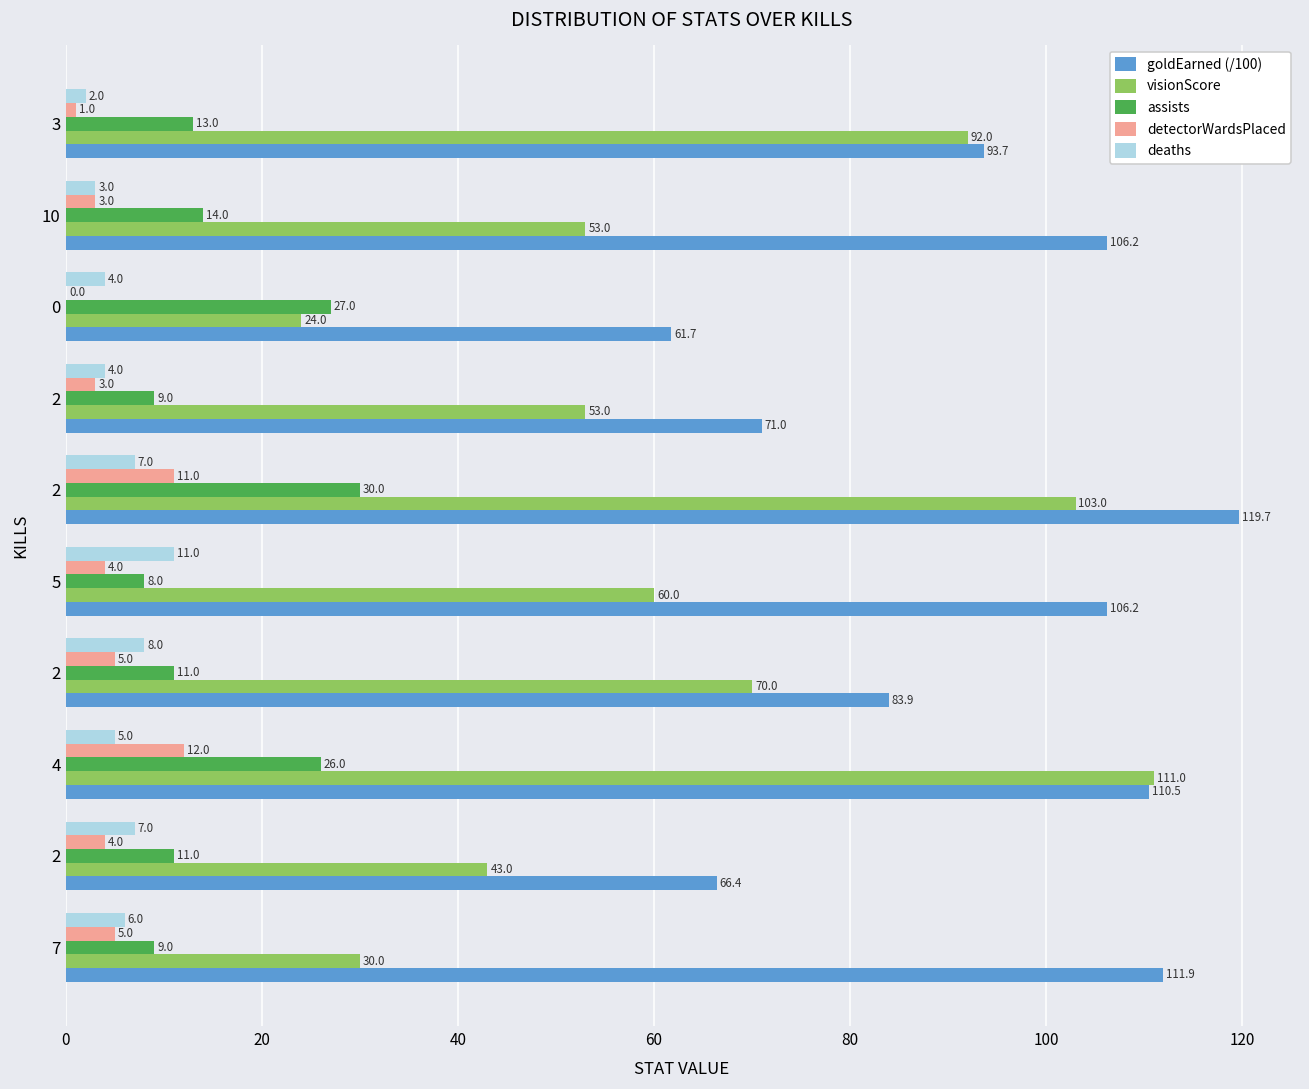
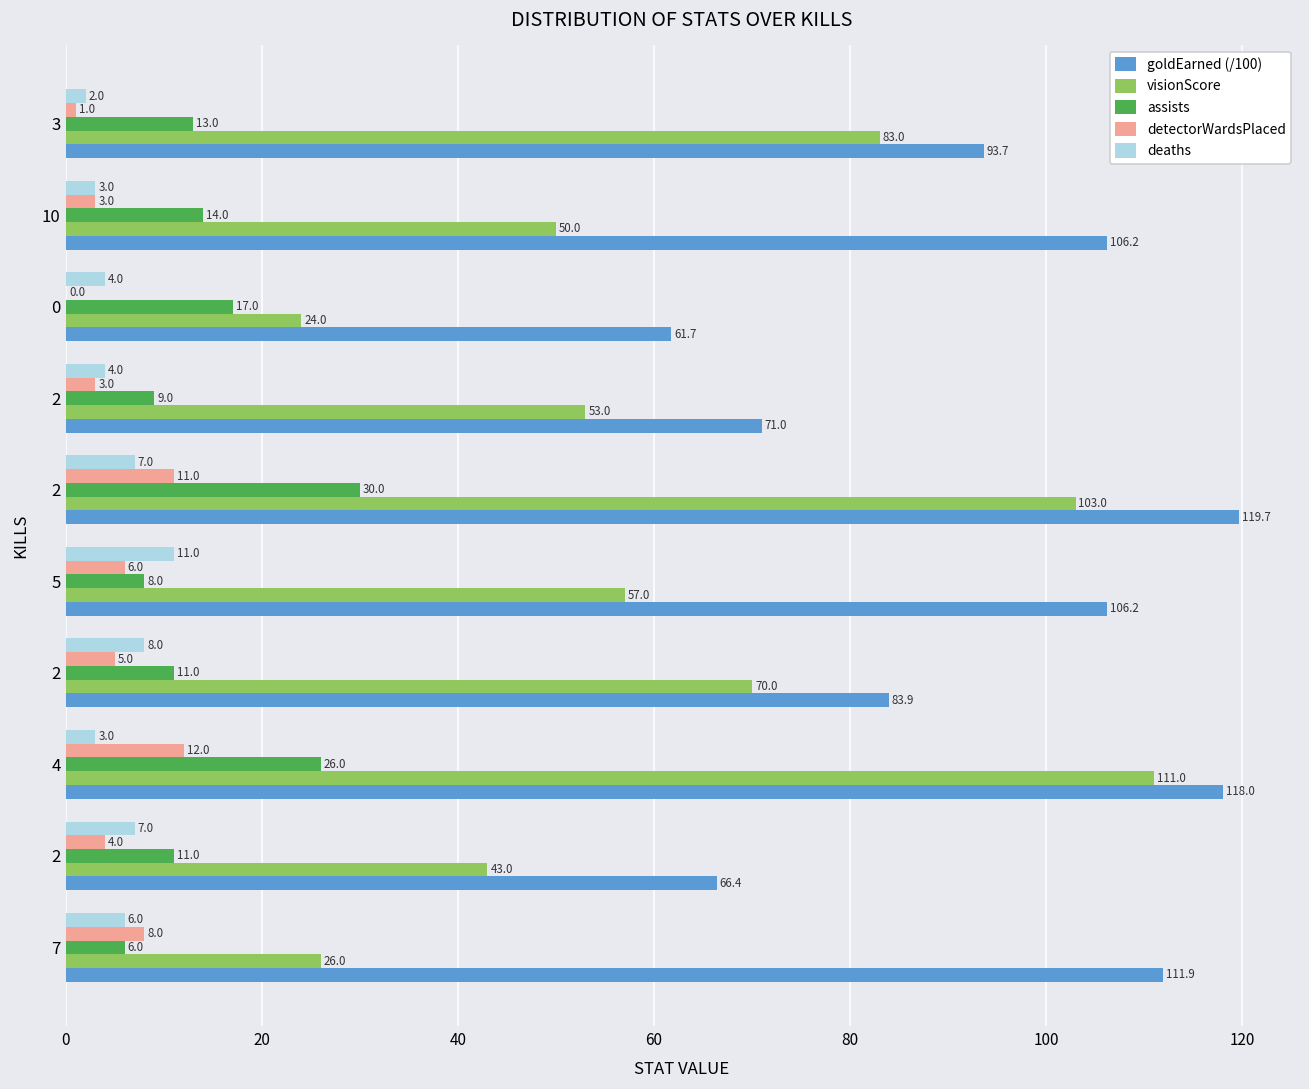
  {
    "goldEarned (/100)": {
      "3": 93.7,
      "10": 106.2,
      "0": 61.7,
      "5": 106.2,
-     "4": 110.5,
+     "4": 118.0,
      "7": 111.9
    },
    "visionScore": {
-     "3": 92.0,
-     "10": 53.0,
+     "3": 83.0,
+     "10": 50.0,
      "0": 24.0,
-     "5": 60.0,
+     "5": 57.0,
      "4": 111.0,
-     "7": 30.0
+     "7": 26.0
    },
    "assists": {
      "3": 13.0,
      "10": 14.0,
-     "0": 27.0,
+     "0": 17.0,
      "5": 8.0,
      "4": 26.0,
-     "7": 9.0
+     "7": 6.0
    },
    "detectorWardsPlaced": {
      "3": 1.0,
      "10": 3.0,
      "0": 0.0,
-     "5": 4.0,
+     "5": 6.0,
      "4": 12.0,
-     "7": 5.0
+     "7": 8.0
    },
    "deaths": {
      "3": 2.0,
      "10": 3.0,
      "0": 4.0,
      "5": 11.0,
-     "4": 5.0,
+     "4": 3.0,
      "7": 6.0
    }
  }
